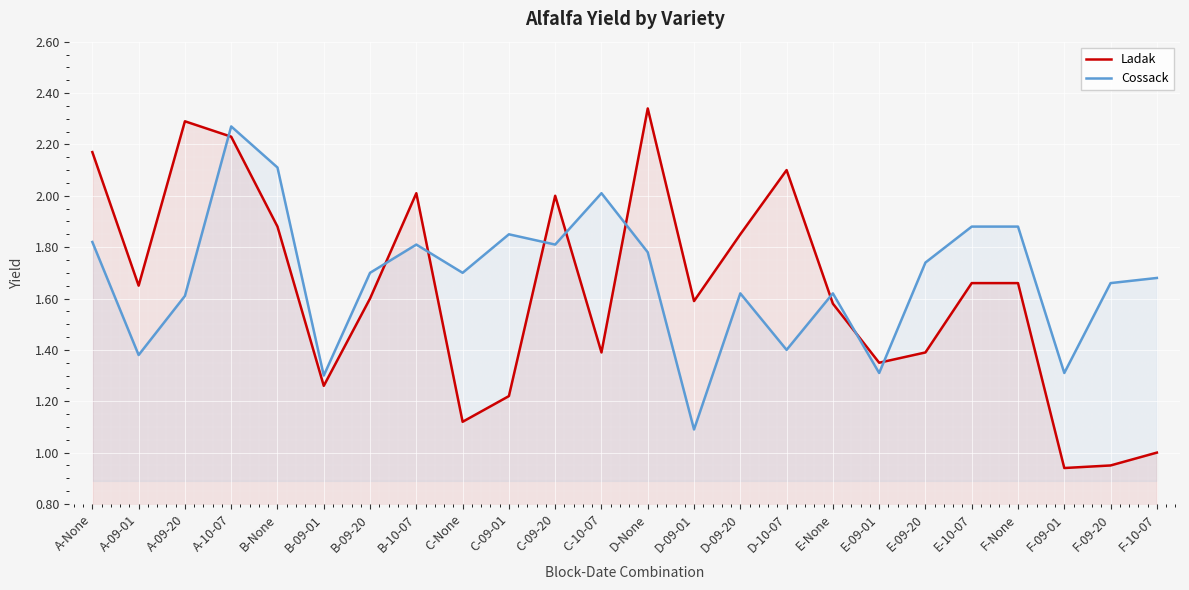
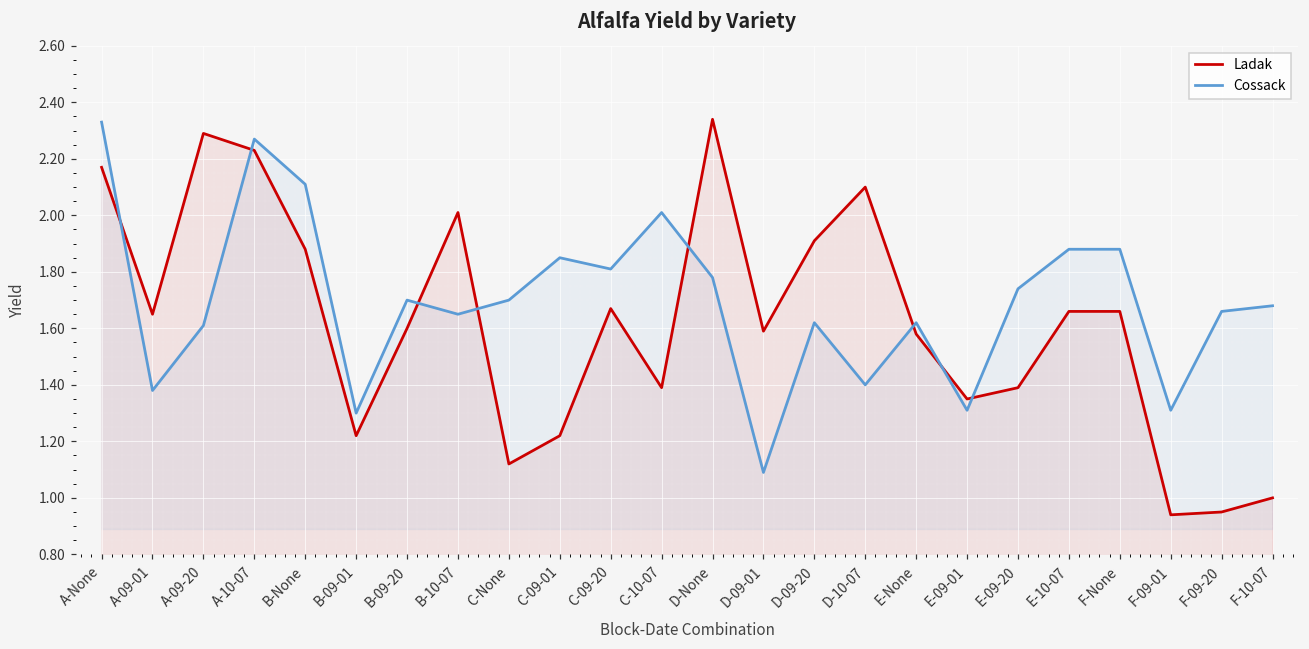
  {
    "Ladak": {
      "A-None": 2.17,
      "A-09-01": 1.65,
      "A-09-20": 2.29,
      "A-10-07": 2.23,
      "B-None": 1.88,
-     "B-09-01": 1.26,
+     "B-09-01": 1.22,
      "B-09-20": 1.60,
      "B-10-07": 2.01,
      "C-None": 1.12,
      "C-09-01": 1.22,
-     "C-09-20": 2.00,
+     "C-09-20": 1.67,
      "C-10-07": 1.39,
      "D-None": 2.34,
      "D-09-01": 1.59,
-     "D-09-20": 1.85,
+     "D-09-20": 1.91,
      "D-10-07": 2.10,
      "E-None": 1.58,
      "E-09-01": 1.35,
      "E-09-20": 1.39,
      "E-10-07": 1.66,
      "F-None": 1.66,
      "F-09-01": 0.94,
      "F-09-20": 0.95,
      "F-10-07": 1.00
    },
    "Cossack": {
-     "A-None": 1.82,
+     "A-None": 2.33,
      "A-09-01": 1.38,
      "A-09-20": 1.61,
      "A-10-07": 2.27,
      "B-None": 2.11,
      "B-09-01": 1.30,
      "B-09-20": 1.70,
-     "B-10-07": 1.81,
+     "B-10-07": 1.65,
      "C-None": 1.70,
      "C-09-01": 1.85,
      "C-09-20": 1.81,
      "C-10-07": 2.01,
      "D-None": 1.78,
      "D-09-01": 1.09,
      "D-09-20": 1.62,
      "D-10-07": 1.40,
      "E-None": 1.62,
      "E-09-01": 1.31,
      "E-09-20": 1.74,
      "E-10-07": 1.88,
      "F-None": 1.88,
      "F-09-01": 1.31,
      "F-09-20": 1.66,
      "F-10-07": 1.68
    }
  }
